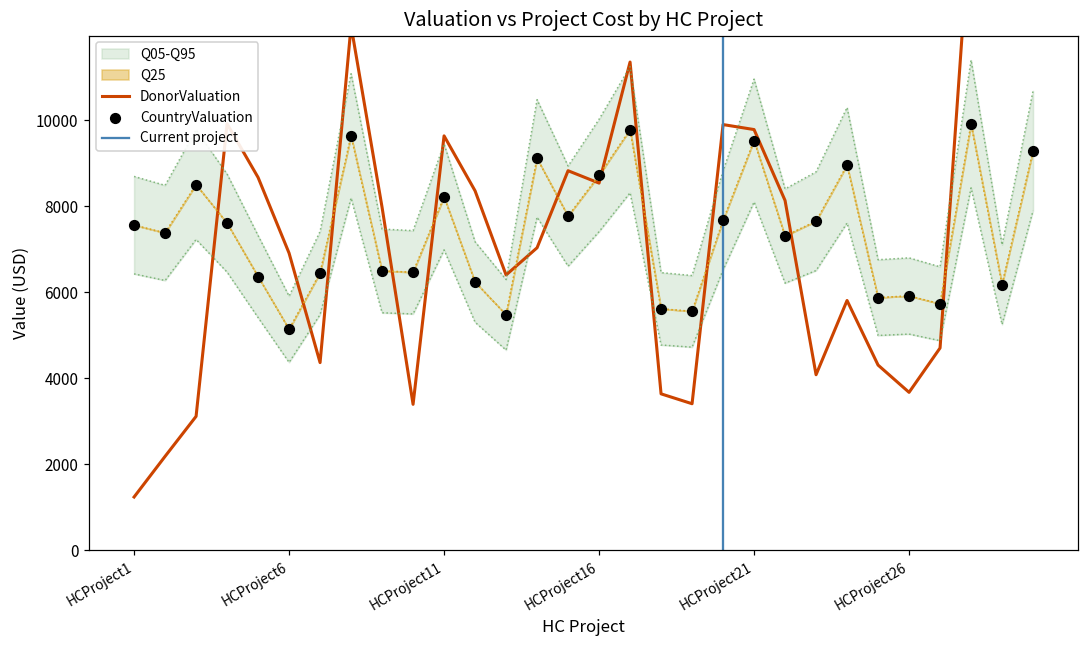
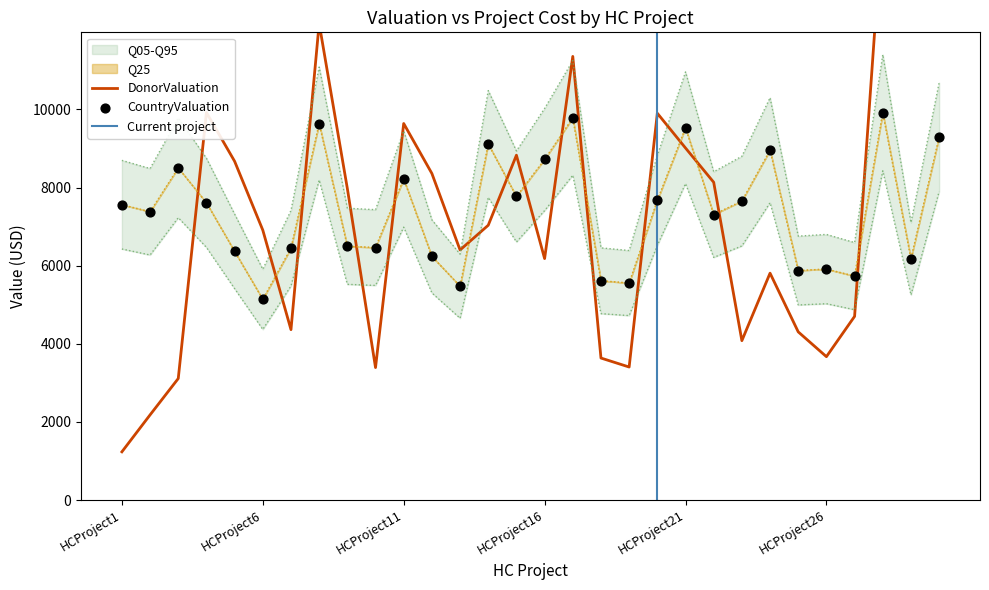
  {
    "DonorValuation": {
      "HCProject1": 1200,
      "HCProject6": 6900,
      "HCProject11": 9600,
-     "HCProject16": 8500,
-     "HCProject21": 9800,
+     "HCProject16": 6200,
+     "HCProject21": 9000,
      "HCProject26": 3700
    },
    "CountryValuation": {
      "HCProject1": 7600,
      "HCProject6": 5100,
      "HCProject11": 8200,
      "HCProject16": 8700,
      "HCProject21": 9500,
      "HCProject26": 5900
    }
  }
